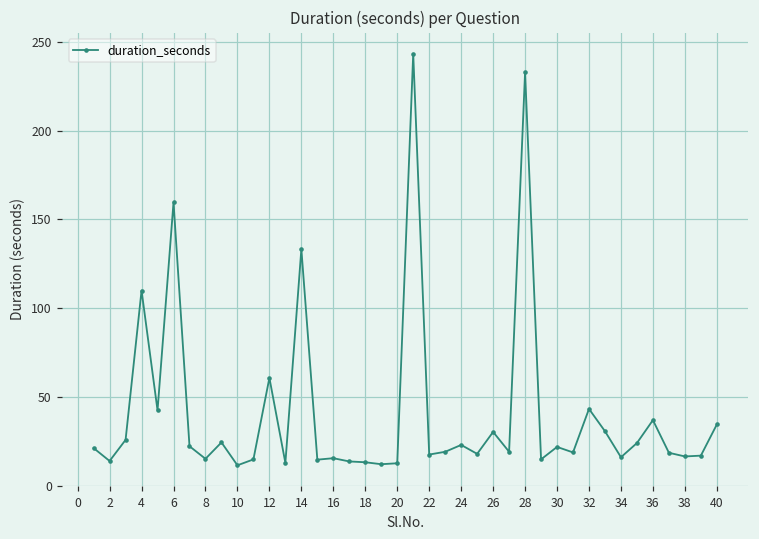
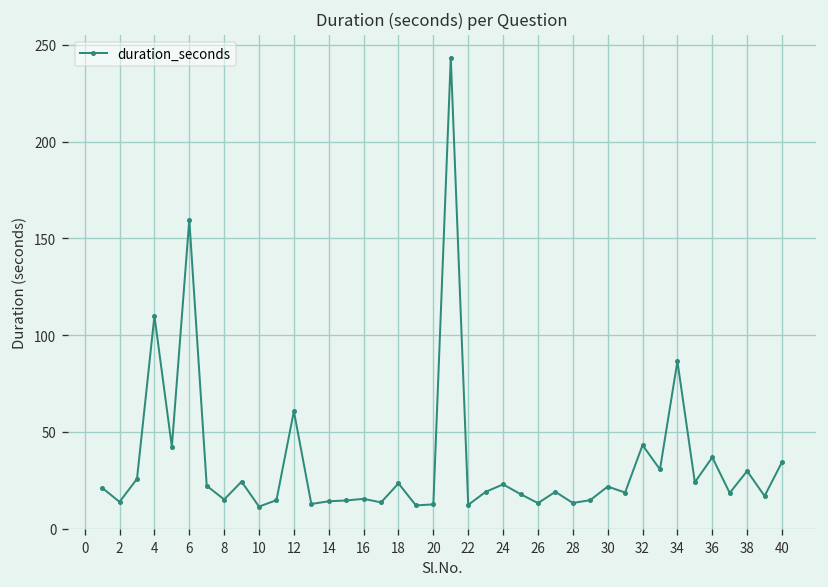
  {
    "2": 14,
    "4": 110,
    "6": 160,
    "8": 15,
    "10": 11,
    "12": 61,
-   "14": 133,
+   "14": 14,
    "16": 15,
-   "18": 13,
+   "18": 23,
    "20": 13,
-   "22": 17,
+   "22": 12,
    "24": 23,
-   "26": 30,
-   "28": 233,
+   "26": 13,
+   "28": 13,
    "30": 22,
    "32": 43,
-   "34": 16,
+   "34": 87,
    "36": 37,
-   "38": 16,
+   "38": 30,
    "40": 34
  }
